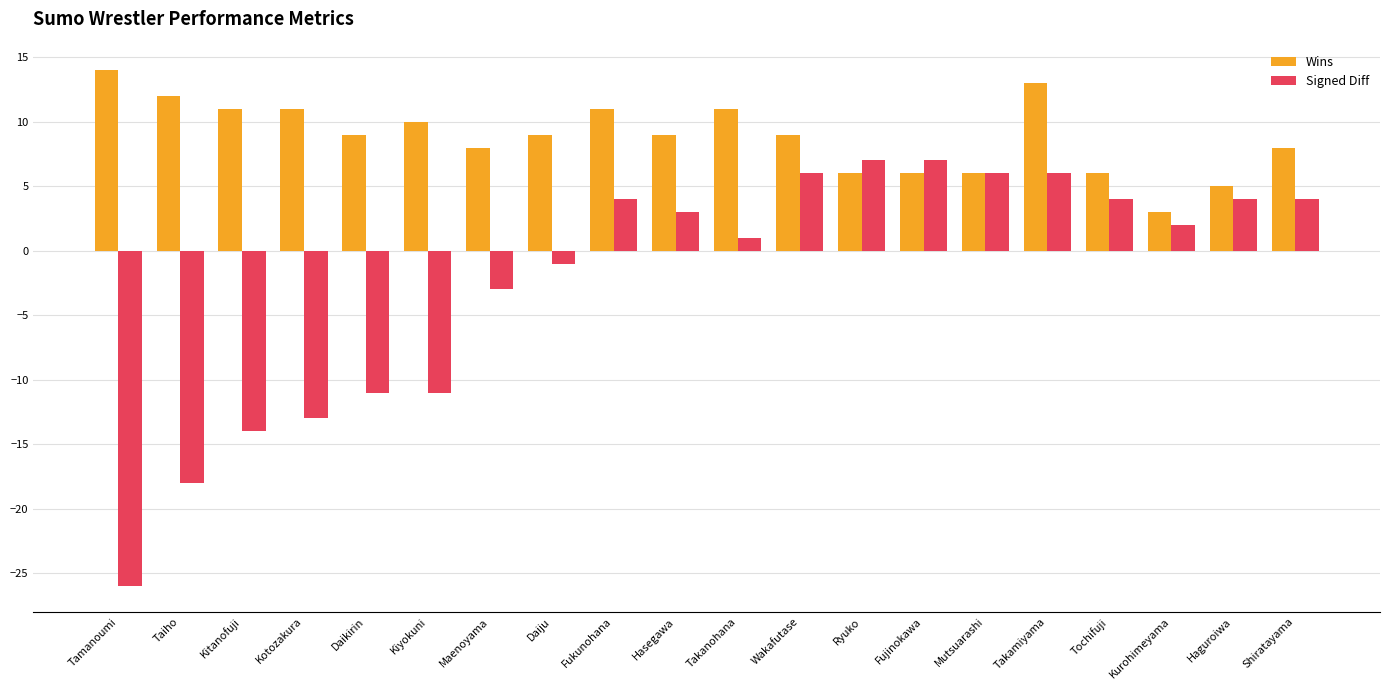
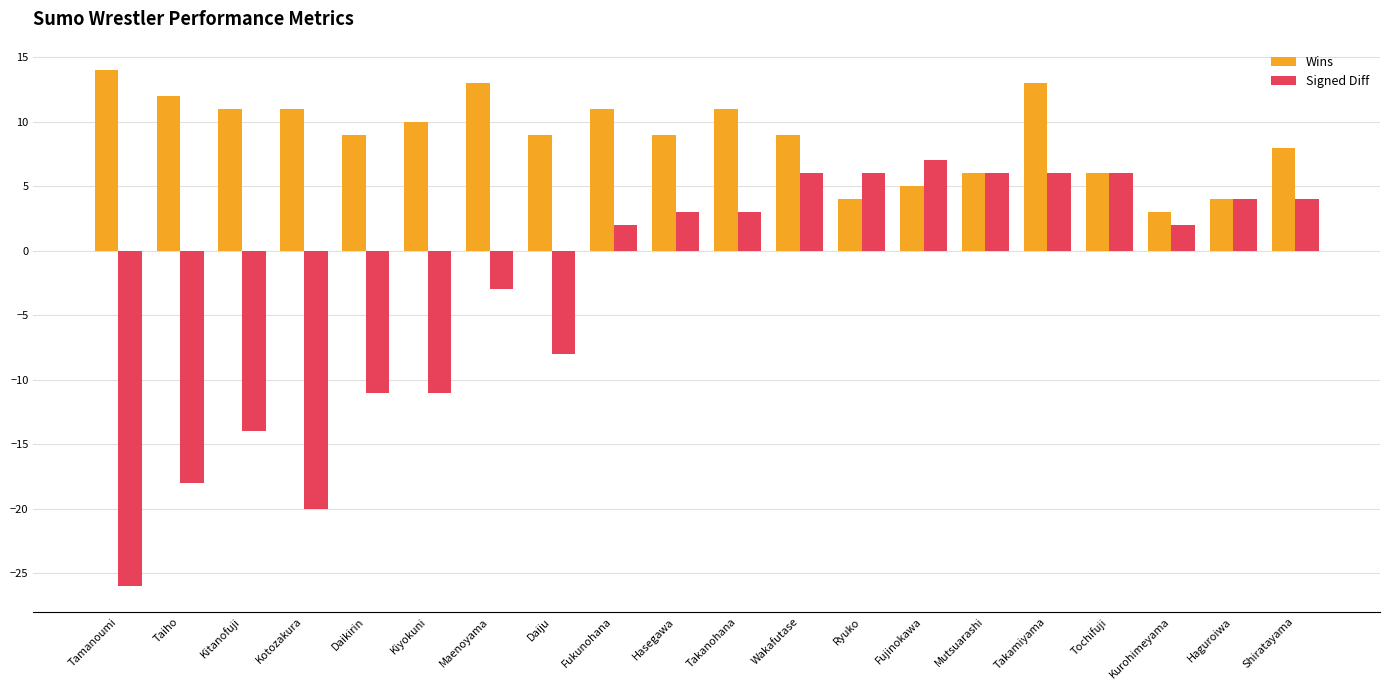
  {
    "Wins": {
      "Tamanoumi": 14,
      "Taiho": 12,
      "Kitanofuji": 11,
      "Kotozakura": 11,
      "Daikirin": 9,
      "Kiyokuni": 10,
-     "Maenoyama": 8,
+     "Maenoyama": 13,
      "Daiju": 9,
      "Fukunohana": 11,
      "Hasegawa": 9,
      "Takanohana": 11,
      "Wakafutase": 9,
-     "Ryuko": 6,
-     "Fujinokawa": 6,
+     "Ryuko": 4,
+     "Fujinokawa": 5,
      "Mutsuarashi": 6,
      "Takamiyama": 13,
      "Tochifuji": 6,
      "Kurohimeyama": 3,
-     "Haguroiwa": 5,
+     "Haguroiwa": 4,
      "Shiratayama": 8
    },
    "Signed Diff": {
      "Tamanoumi": -26,
      "Taiho": -18,
      "Kitanofuji": -14,
-     "Kotozakura": -13,
+     "Kotozakura": -20,
      "Daikirin": -11,
      "Kiyokuni": -11,
      "Maenoyama": -3,
-     "Daiju": -1,
-     "Fukunohana": 4,
+     "Daiju": -8,
+     "Fukunohana": 2,
      "Hasegawa": 3,
-     "Takanohana": 1,
+     "Takanohana": 3,
      "Wakafutase": 6,
-     "Ryuko": 7,
+     "Ryuko": 6,
      "Fujinokawa": 7,
      "Mutsuarashi": 6,
      "Takamiyama": 6,
-     "Tochifuji": 4,
+     "Tochifuji": 6,
      "Kurohimeyama": 2,
      "Haguroiwa": 4,
      "Shiratayama": 4
    }
  }
